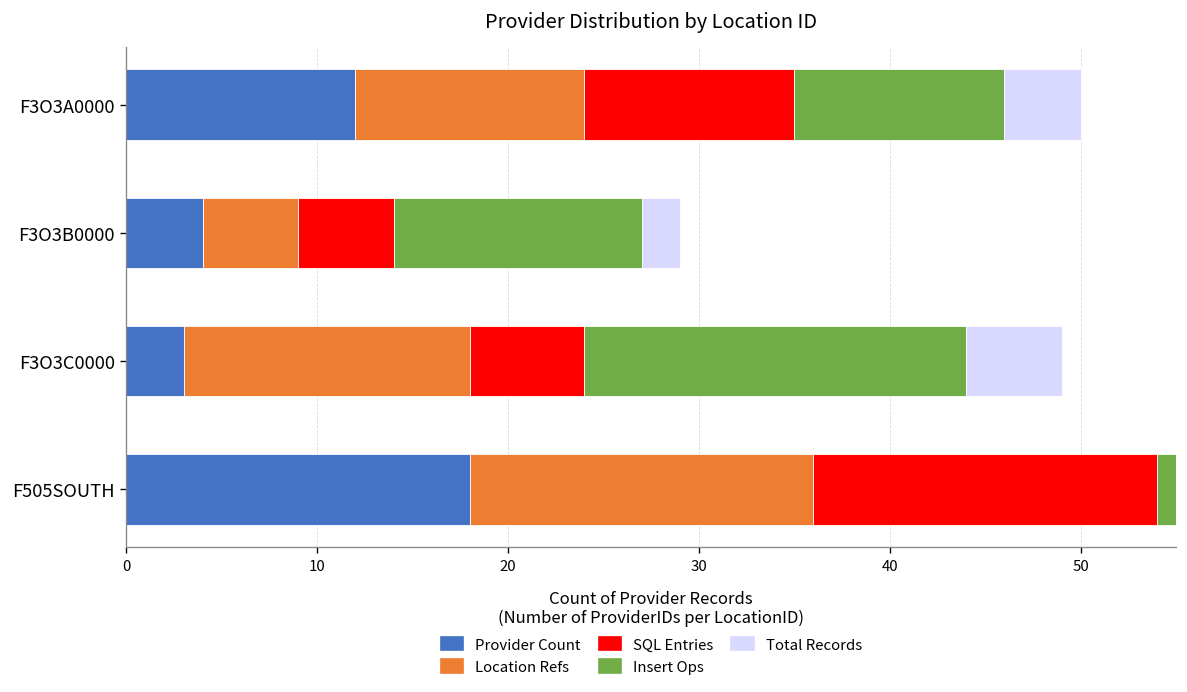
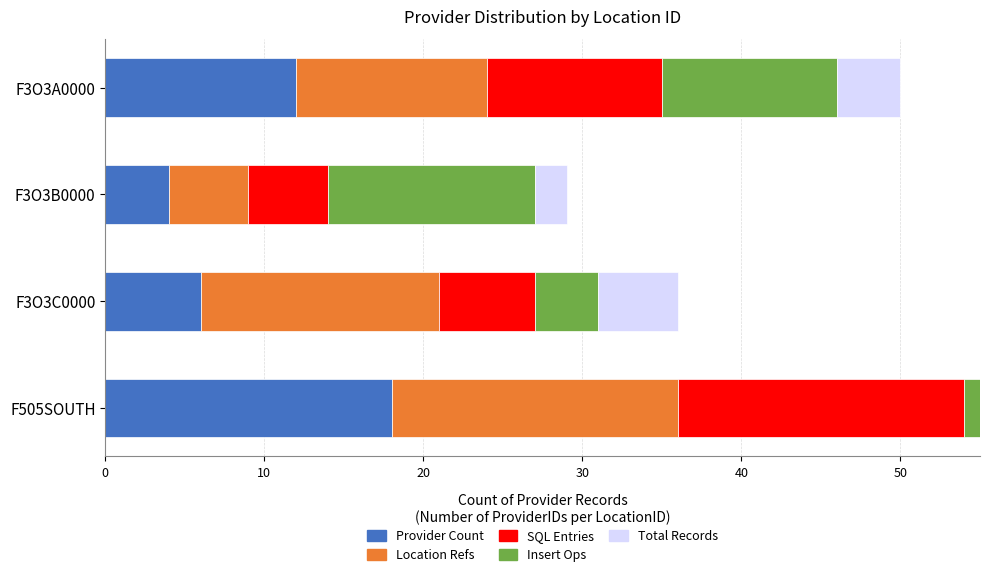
  {
    "Provider Count": {
      "F3O3A0000": 12,
      "F3O3B0000": 4,
-     "F3O3C0000": 3,
+     "F3O3C0000": 6,
      "F505SOUTH": 18
    },
    "Location Refs": {
      "F3O3A0000": 12,
      "F3O3B0000": 5,
      "F3O3C0000": 15,
      "F505SOUTH": 18
    },
    "SQL Entries": {
      "F3O3A0000": 11,
      "F3O3B0000": 5,
      "F3O3C0000": 6,
      "F505SOUTH": 18
    },
    "Insert Ops": {
      "F3O3A0000": 11,
      "F3O3B0000": 13,
-     "F3O3C0000": 20
+     "F3O3C0000": 4
    },
    "Total Records": {
      "F3O3A0000": 4,
      "F3O3B0000": 2,
      "F3O3C0000": 5
    }
  }
